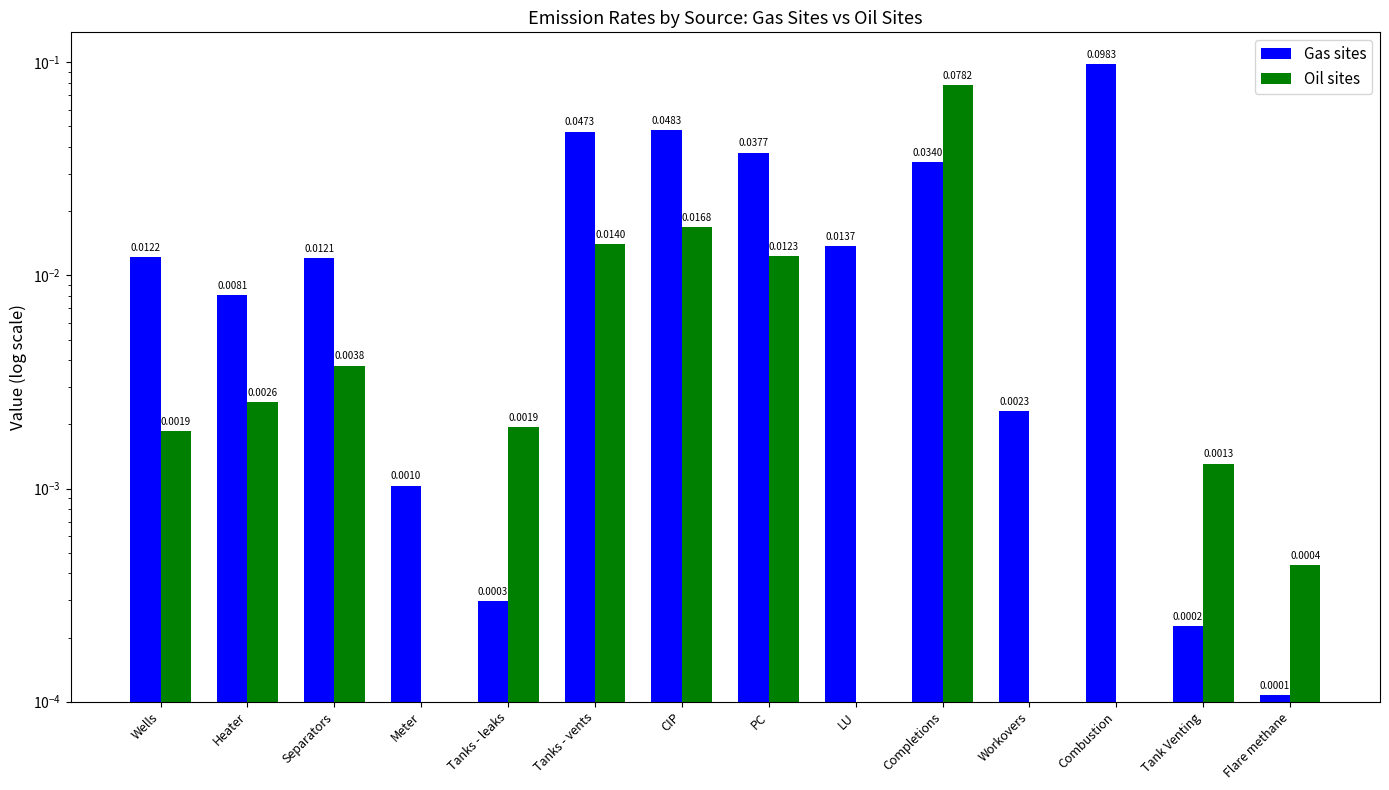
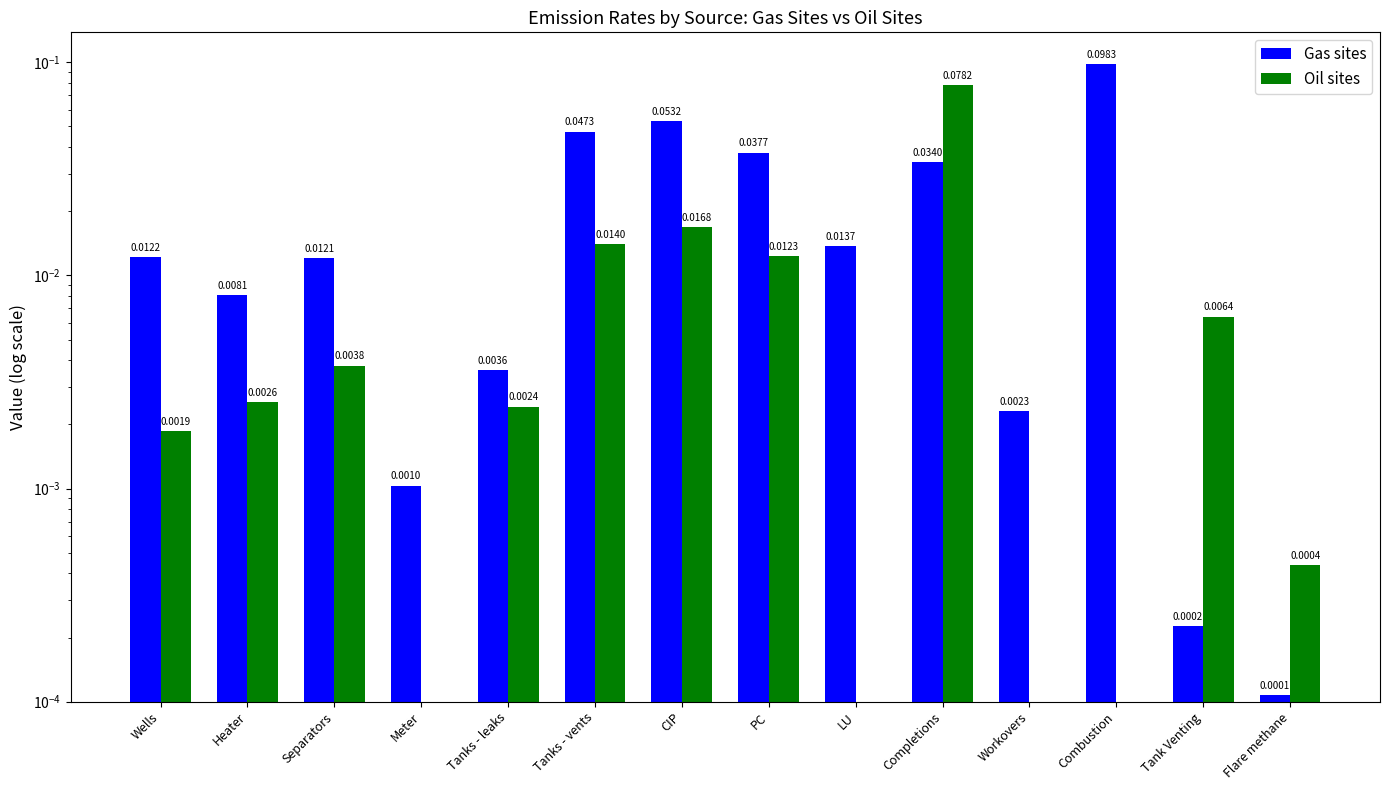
  {
    "Gas sites": {
      "Wells": 0.0122,
      "Heater": 0.0081,
      "Separators": 0.0121,
      "Meter": 0.0010,
-     "Tanks - leaks": 0.0003,
+     "Tanks - leaks": 0.0036,
      "Tanks - vents": 0.0473,
-     "CIP": 0.0483,
+     "CIP": 0.0532,
      "PC": 0.0377,
      "LU": 0.0137,
      "Completions": 0.0340,
      "Workovers": 0.0023,
      "Combustion": 0.0983,
      "Tank Venting": 0.0002,
      "Flare methane": 0.0001
    },
    "Oil sites": {
      "Wells": 0.0019,
      "Heater": 0.0026,
      "Separators": 0.0038,
-     "Tanks - leaks": 0.0019,
+     "Tanks - leaks": 0.0024,
      "Tanks - vents": 0.0140,
      "CIP": 0.0168,
      "PC": 0.0123,
      "Completions": 0.0782,
-     "Tank Venting": 0.0013,
+     "Tank Venting": 0.0064,
      "Flare methane": 0.0004
    }
  }
